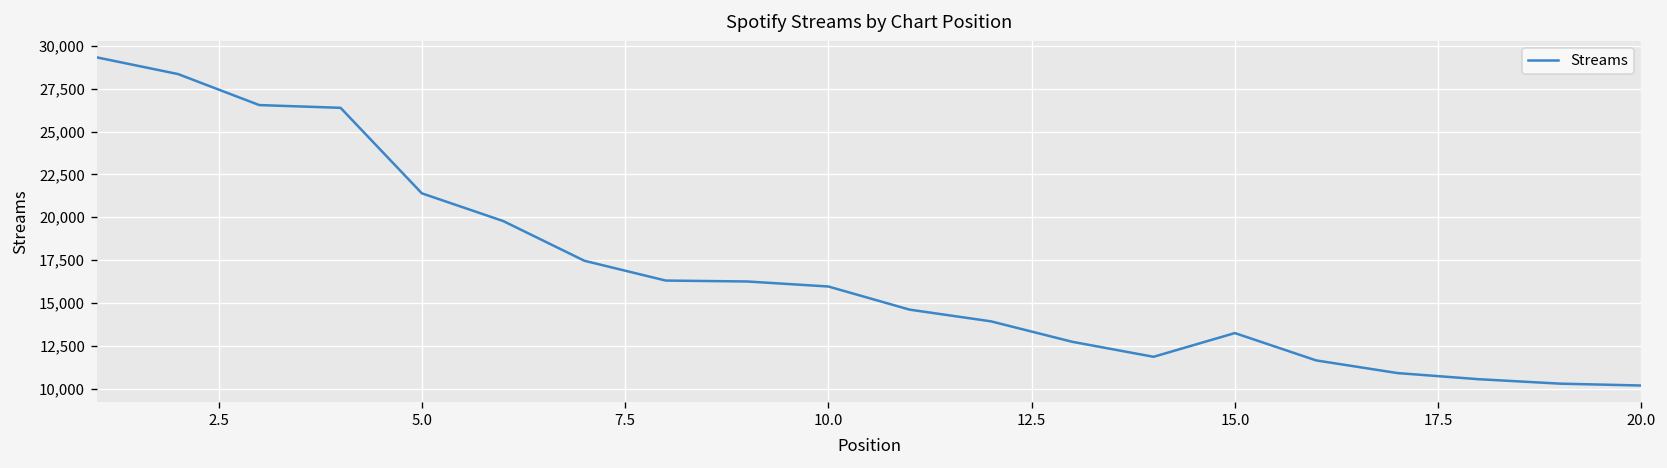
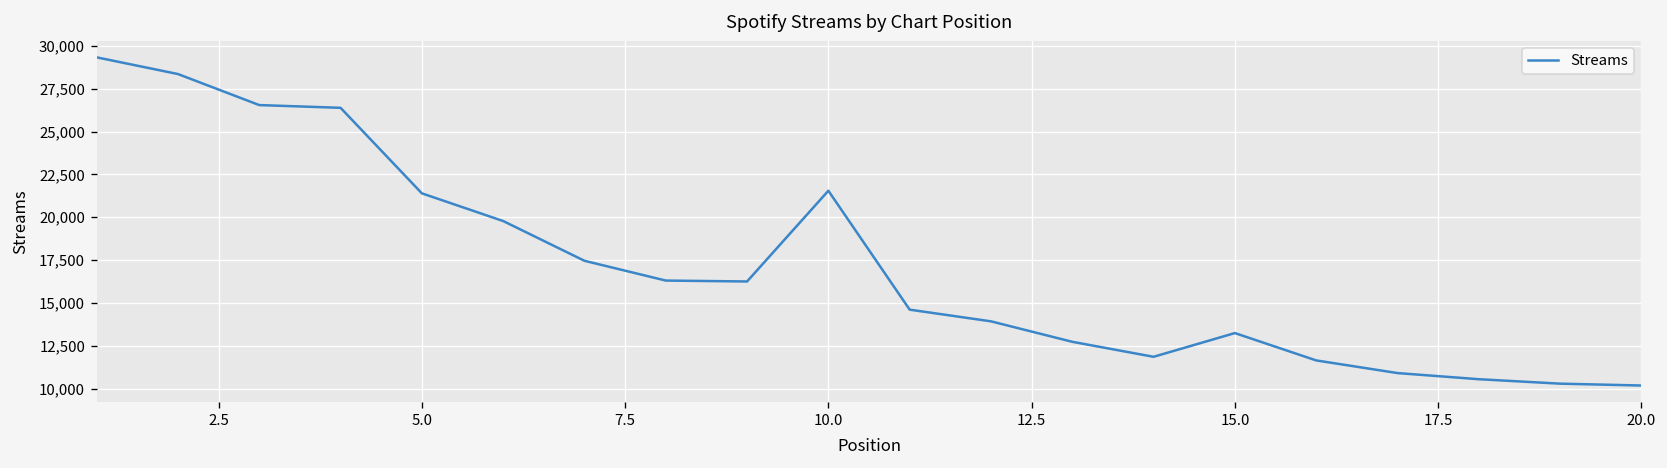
  {
    "5.0": "21,400",
-   "10.0": "16,000",
+   "10.0": "21,500",
    "15.0": "13,200",
    "20.0": "10,200"
  }
